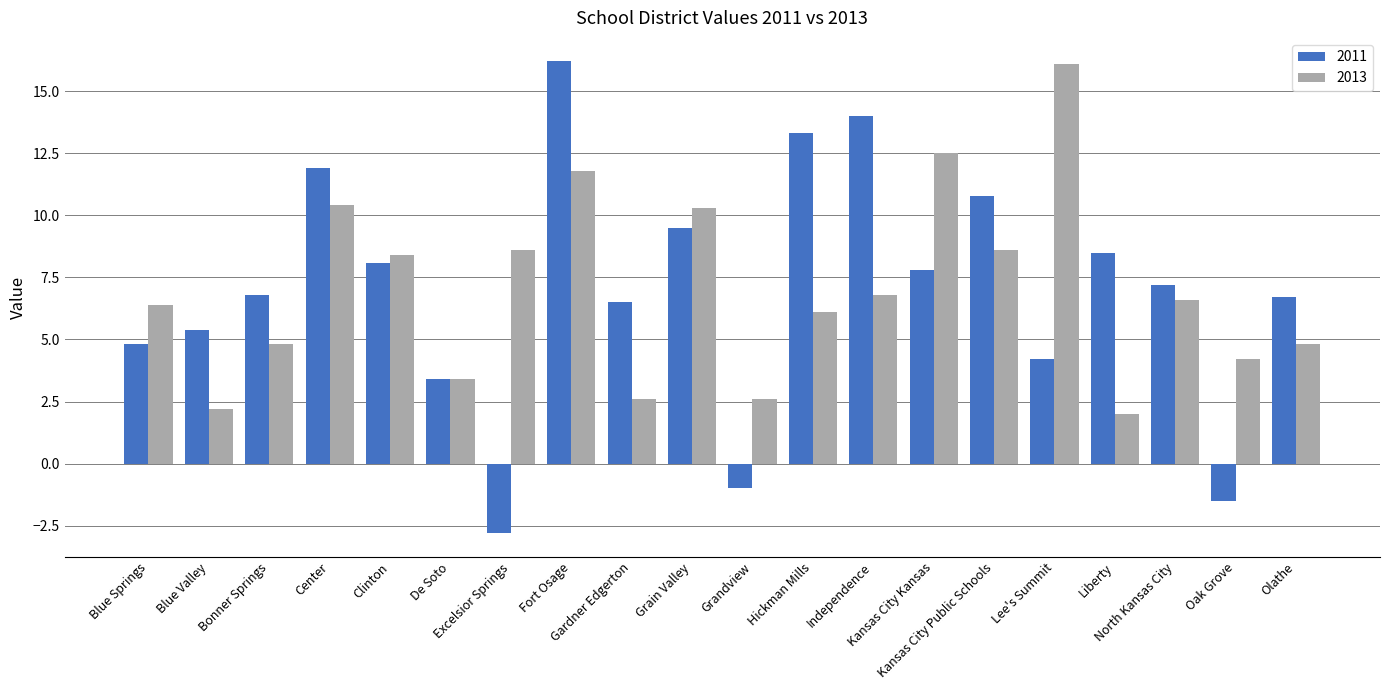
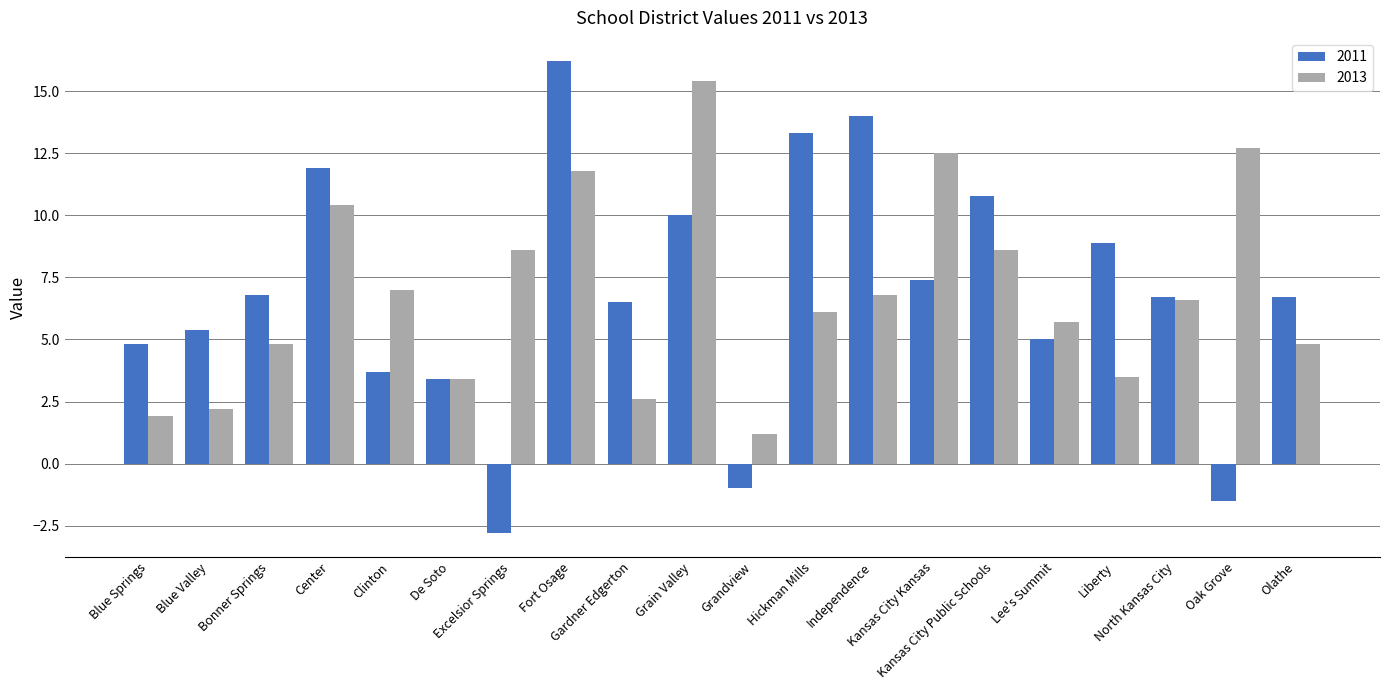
  {
    "2011": {
      "Blue Springs": 4.8,
      "Blue Valley": 5.4,
      "Bonner Springs": 6.8,
      "Center": 11.9,
-     "Clinton": 8.1,
+     "Clinton": 3.7,
      "De Soto": 3.4,
      "Excelsior Springs": -2.8,
      "Fort Osage": 16.2,
      "Gardner Edgerton": 6.5,
-     "Grain Valley": 9.5,
+     "Grain Valley": 10.0,
      "Grandview": -1.0,
      "Hickman Mills": 13.3,
      "Independence": 14.0,
-     "Kansas City Kansas": 7.8,
+     "Kansas City Kansas": 7.4,
      "Kansas City Public Schools": 10.8,
-     "Lee's Summit": 4.2,
-     "Liberty": 8.5,
-     "North Kansas City": 7.2,
+     "Lee's Summit": 5.0,
+     "Liberty": 8.9,
+     "North Kansas City": 6.7,
      "Oak Grove": -1.5,
      "Olathe": 6.7
    },
    "2013": {
-     "Blue Springs": 6.4,
+     "Blue Springs": 1.9,
      "Blue Valley": 2.2,
      "Bonner Springs": 4.8,
      "Center": 10.4,
-     "Clinton": 8.4,
+     "Clinton": 7.0,
      "De Soto": 3.4,
      "Excelsior Springs": 8.6,
      "Fort Osage": 11.8,
      "Gardner Edgerton": 2.6,
-     "Grain Valley": 10.3,
-     "Grandview": 2.6,
+     "Grain Valley": 15.4,
+     "Grandview": 1.2,
      "Hickman Mills": 6.1,
      "Independence": 6.8,
      "Kansas City Kansas": 12.5,
      "Kansas City Public Schools": 8.6,
-     "Lee's Summit": 16.1,
-     "Liberty": 2.0,
+     "Lee's Summit": 5.7,
+     "Liberty": 3.5,
      "North Kansas City": 6.6,
-     "Oak Grove": 4.2,
+     "Oak Grove": 12.7,
      "Olathe": 4.8
    }
  }
